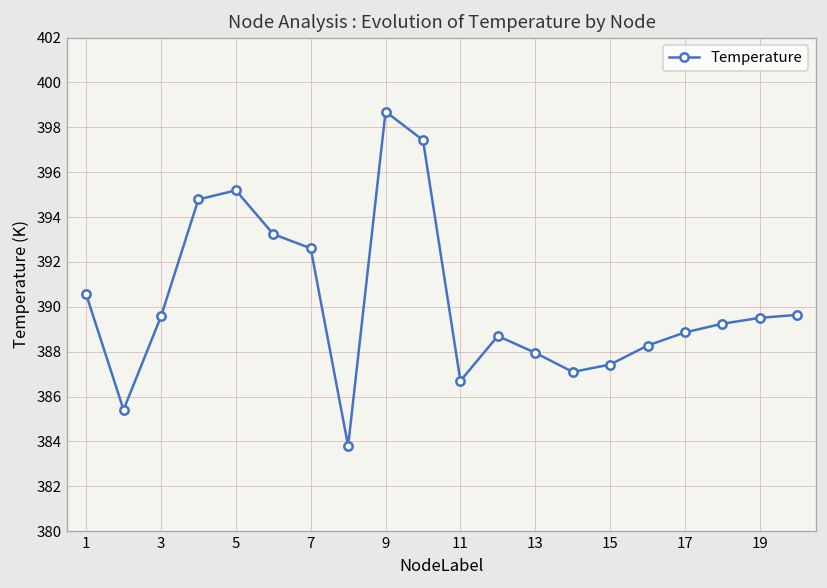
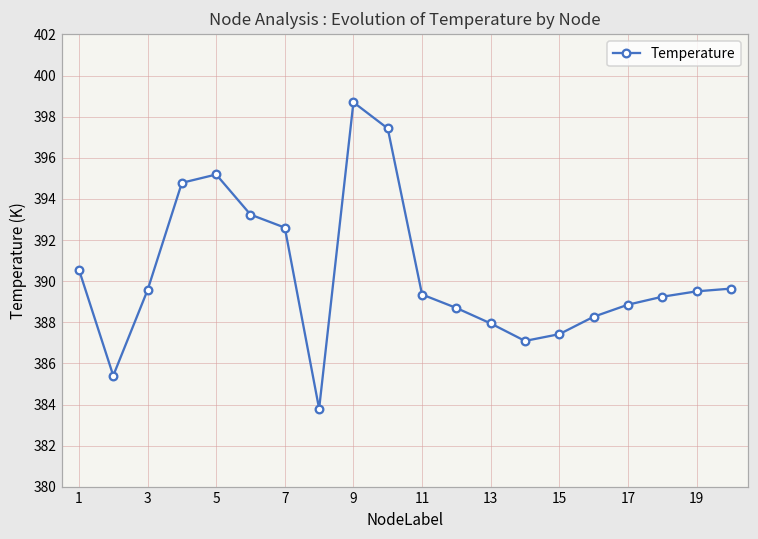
  {
    "1": 390.6,
    "3": 389.6,
    "5": 395.2,
    "7": 392.6,
    "9": 398.7,
-   "11": 386.7,
+   "11": 389.4,
    "13": 387.9,
    "15": 387.4,
    "17": 388.9,
    "19": 389.5
  }
